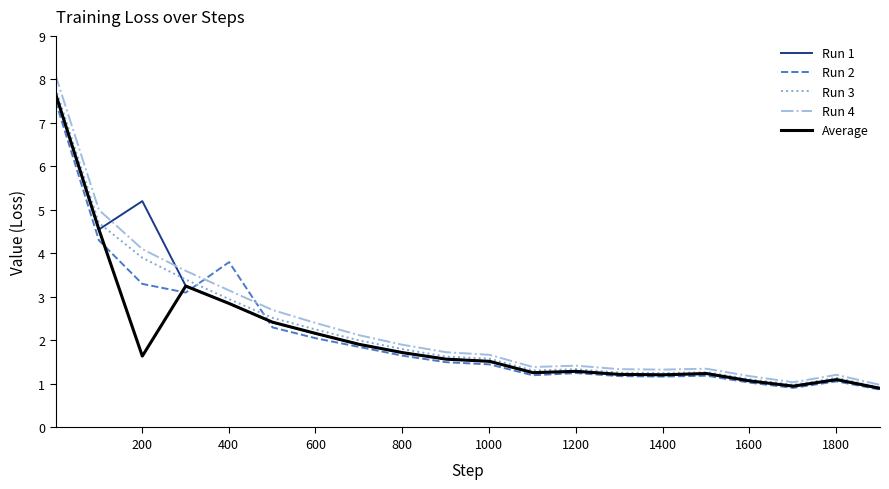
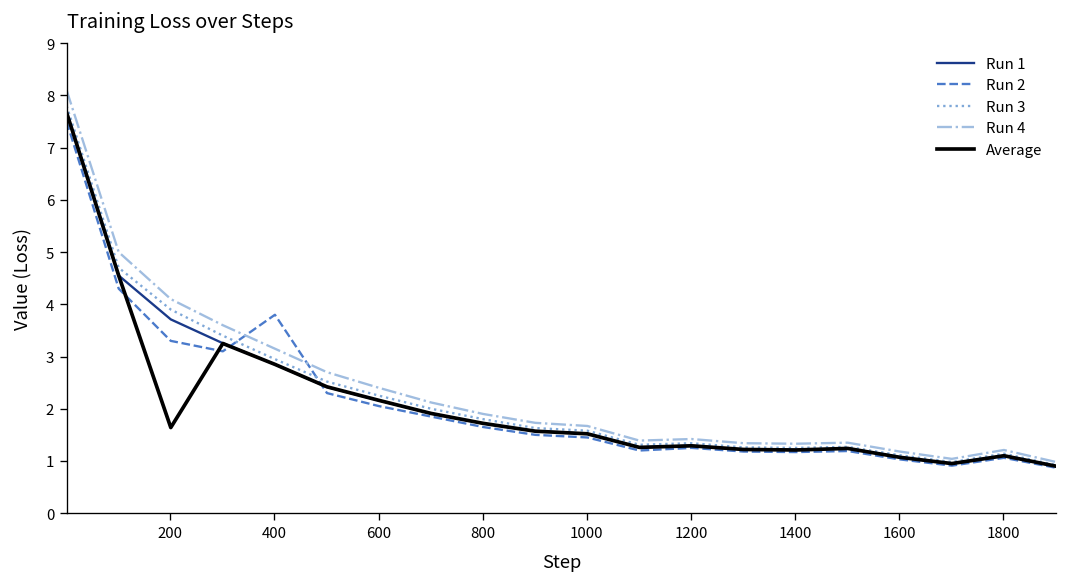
  {
    "Run 1": {
-     "200": 5.2
+     "200": 3.7
    },
    "Run 2": {
      "200": 3.3,
      "400": 3.8,
      "600": 2.1,
      "800": 1.7,
      "1000": 1.5
    },
    "Average": {
      "200": 1.6
    }
  }
